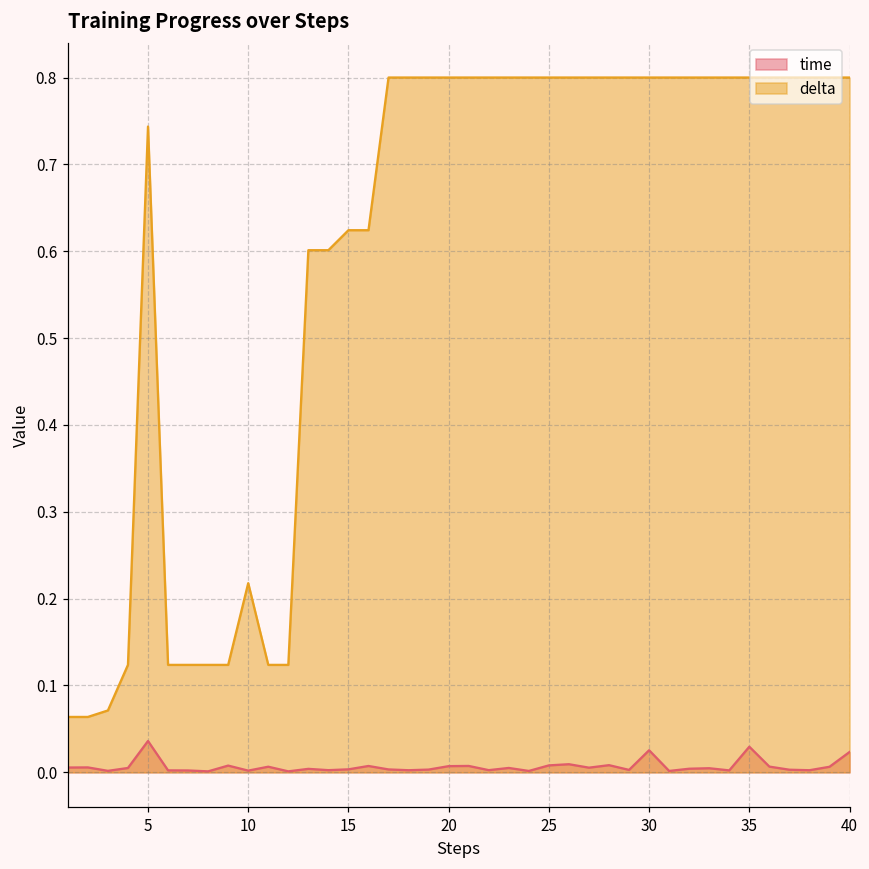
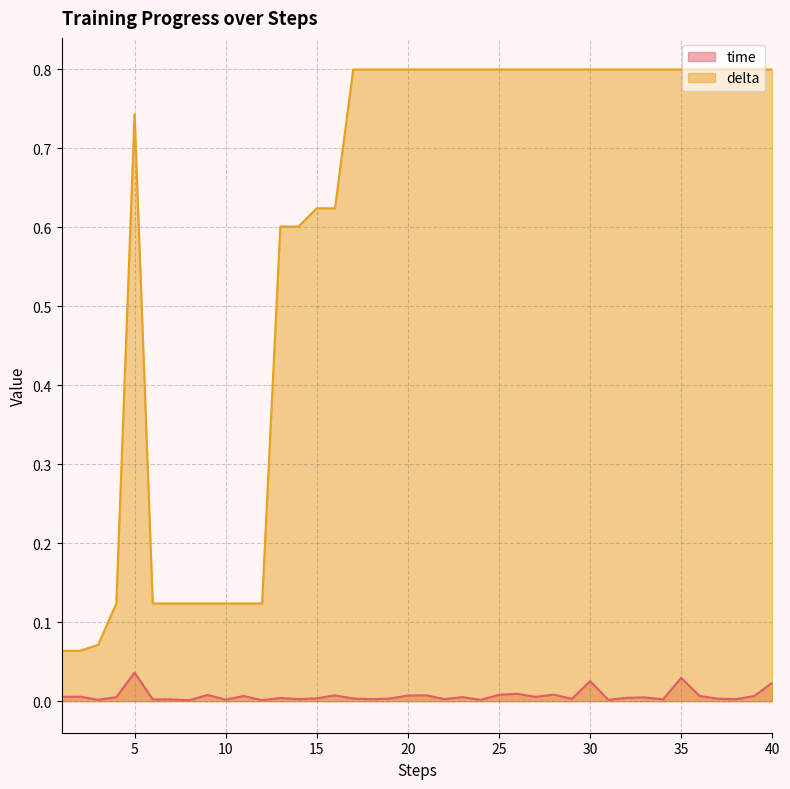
  {
    "time": {
      "5": 0.04,
      "10": 0.00,
      "15": 0.00,
      "20": 0.01,
      "25": 0.01,
      "30": 0.03,
      "35": 0.03,
      "40": 0.02
    },
    "delta": {
      "5": 0.74,
-     "10": 0.22,
+     "10": 0.12,
      "15": 0.62,
      "20": 0.80,
      "25": 0.80,
      "30": 0.80,
      "35": 0.80,
      "40": 0.80
    }
  }
